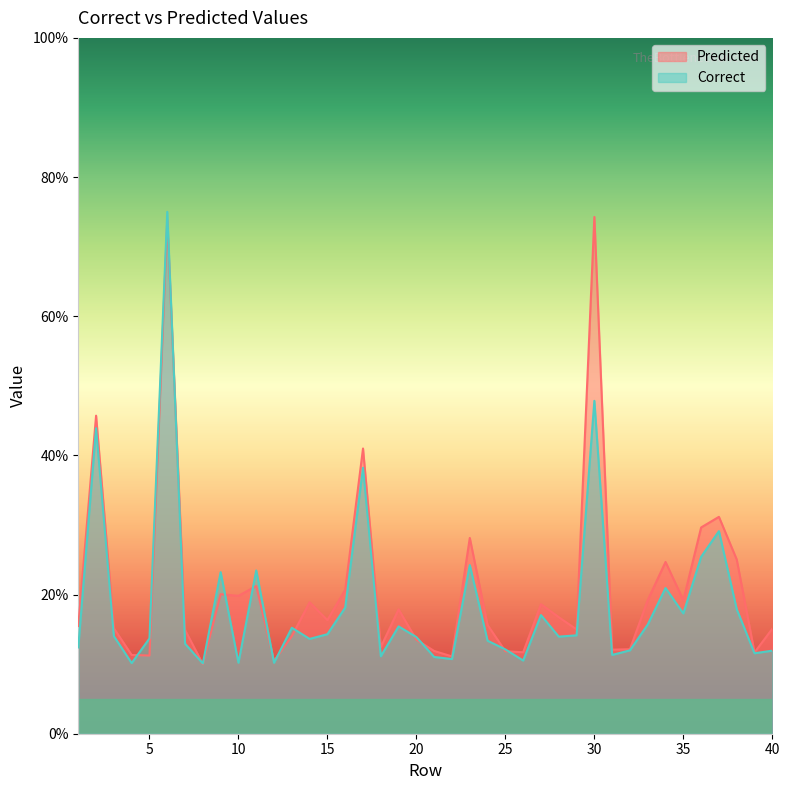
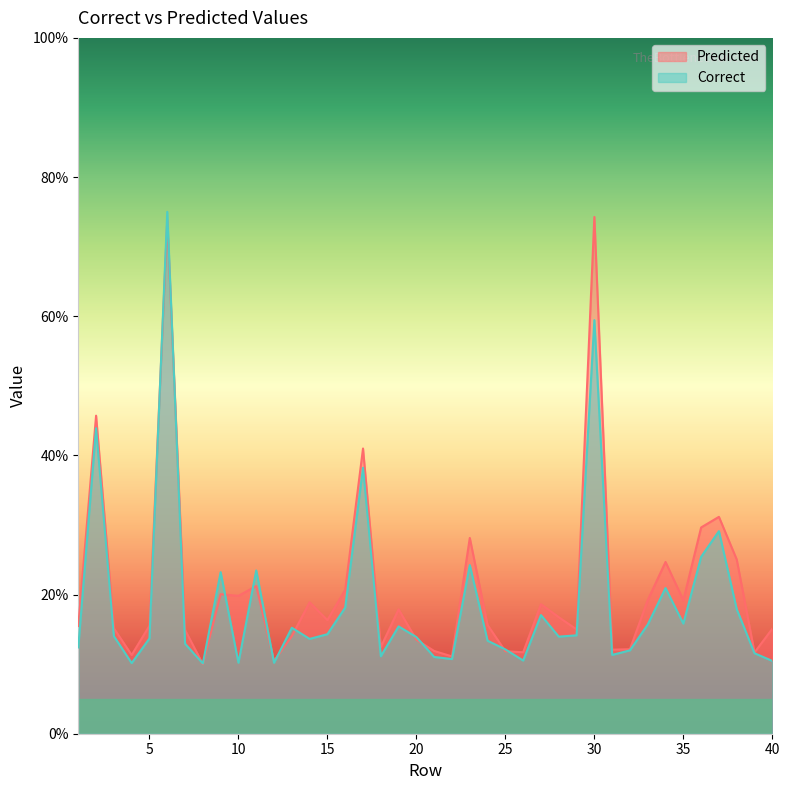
  {
    "Predicted": {
-     "5": "11%",
+     "5": "16%",
      "10": "20%",
      "15": "16%",
      "20": "14%",
      "30": "74%",
      "35": "19%",
      "40": "15%"
    },
    "Correct": {
      "5": "14%",
      "10": "10%",
      "15": "14%",
      "20": "14%",
-     "30": "48%",
-     "35": "17%",
-     "40": "12%"
+     "30": "59%",
+     "35": "16%",
+     "40": "10%"
    }
  }
